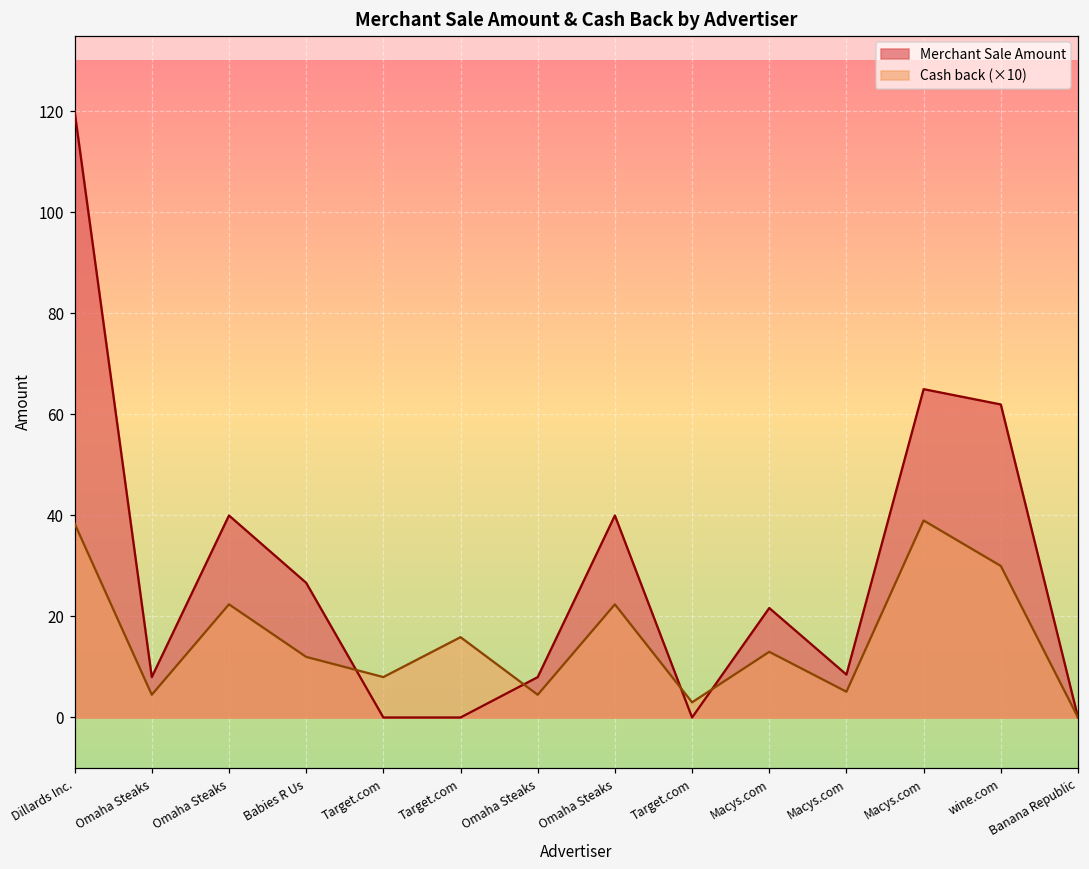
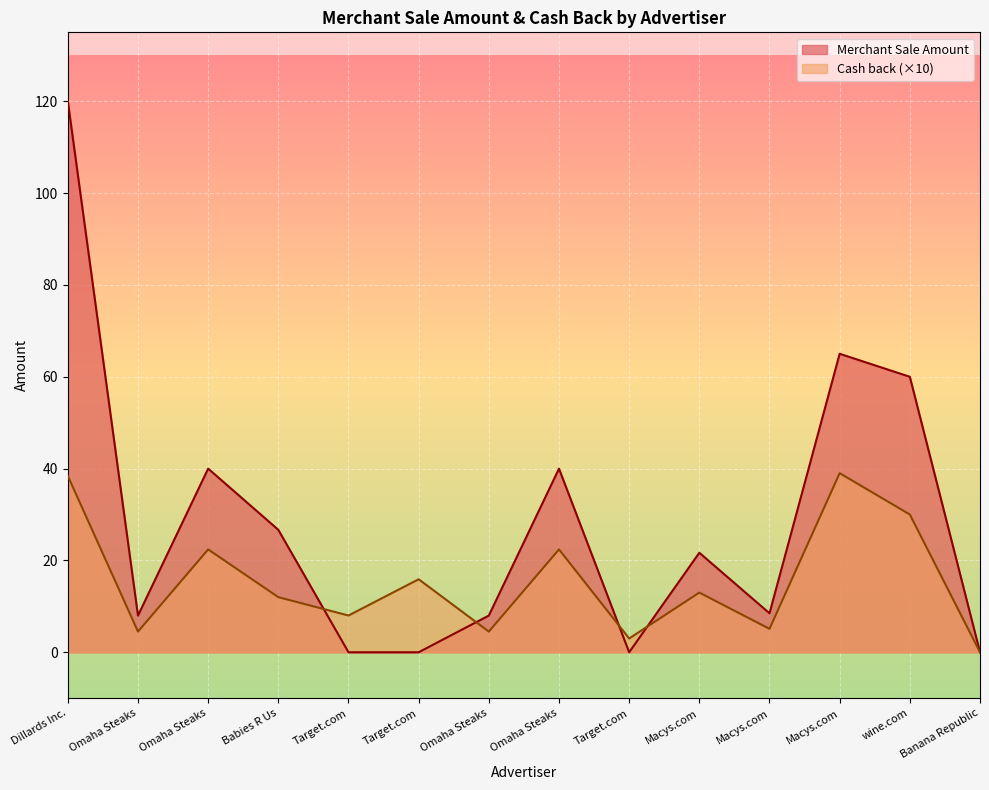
  {
    "Merchant Sale Amount": {
      "Dillards Inc.": 120,
      "Babies R Us": 27,
-     "wine.com": 62
+     "wine.com": 60
    },
    "Cash back (×10)": {
      "Dillards Inc.": 38,
      "Babies R Us": 12,
      "wine.com": 30
    }
  }
